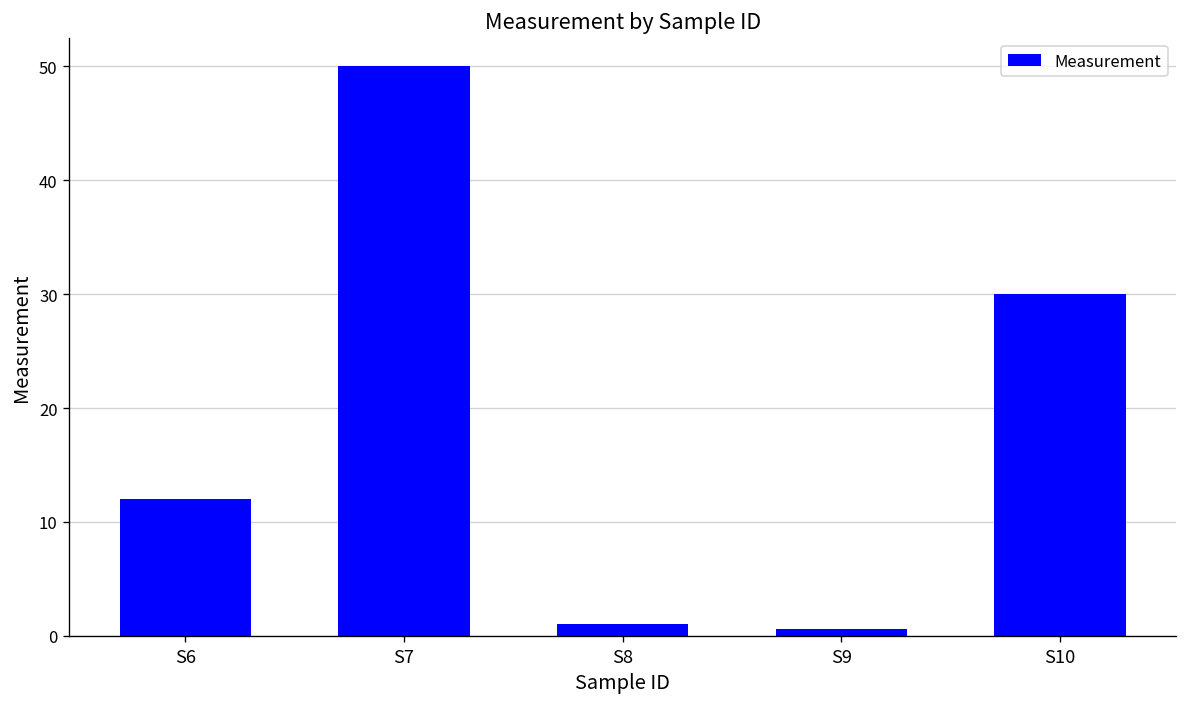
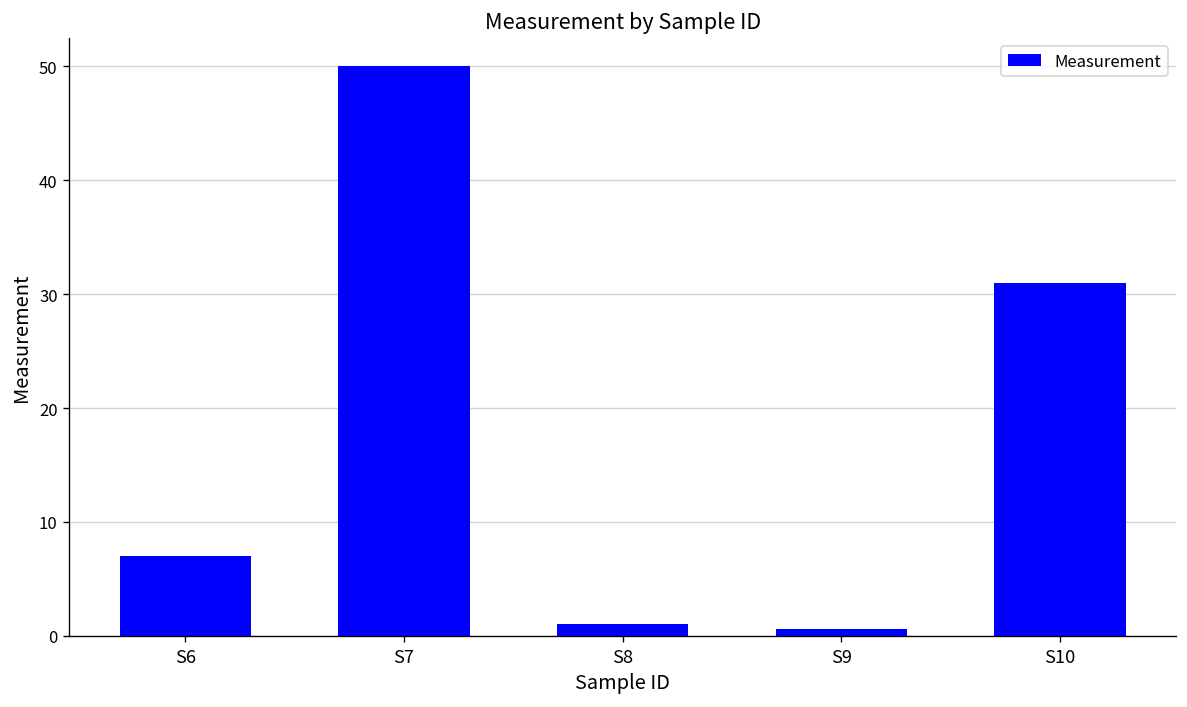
  {
-   "S6": 12,
+   "S6": 7,
    "S7": 50,
    "S8": 1,
    "S9": 1,
-   "S10": 30
+   "S10": 31
  }
